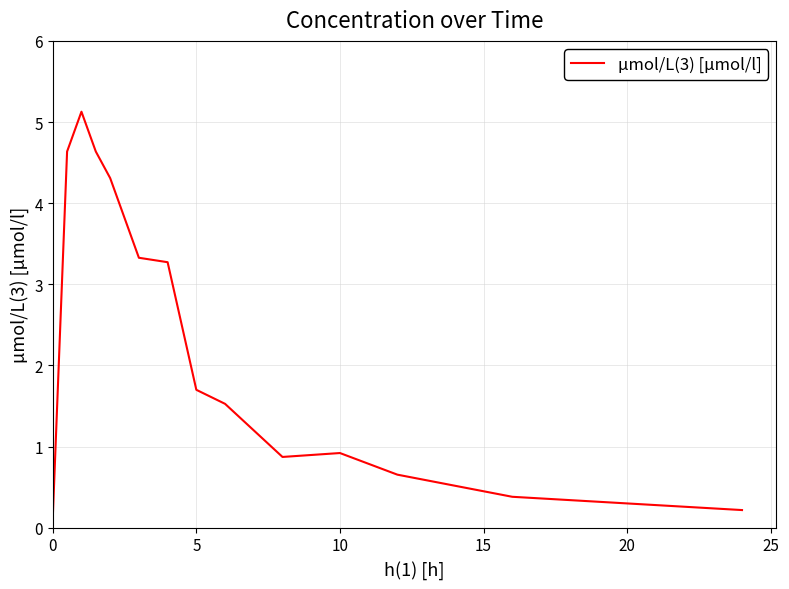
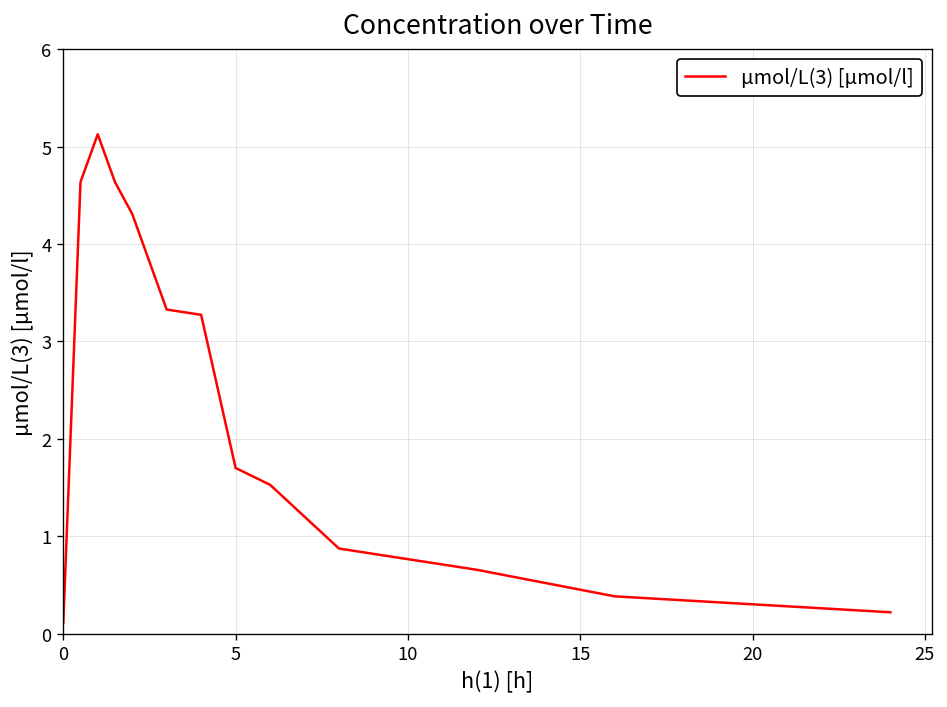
  {
    "0": 0.1,
    "5": 1.7,
-   "10": 0.9
+   "10": 0.8
  }
